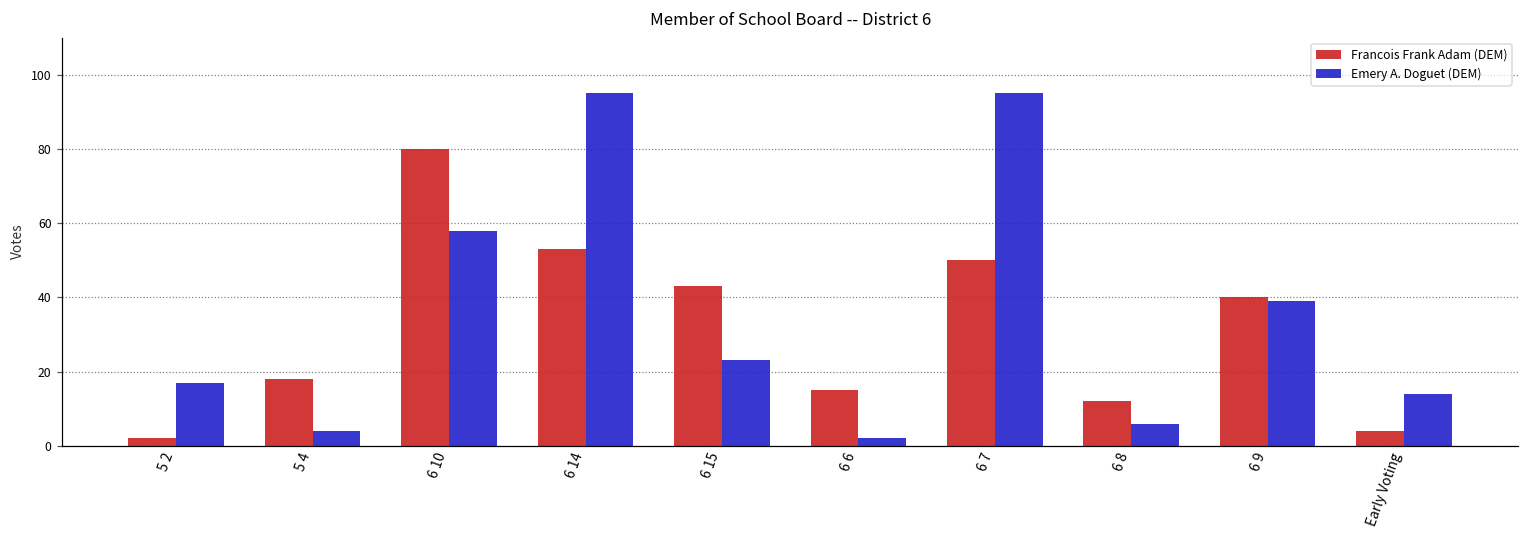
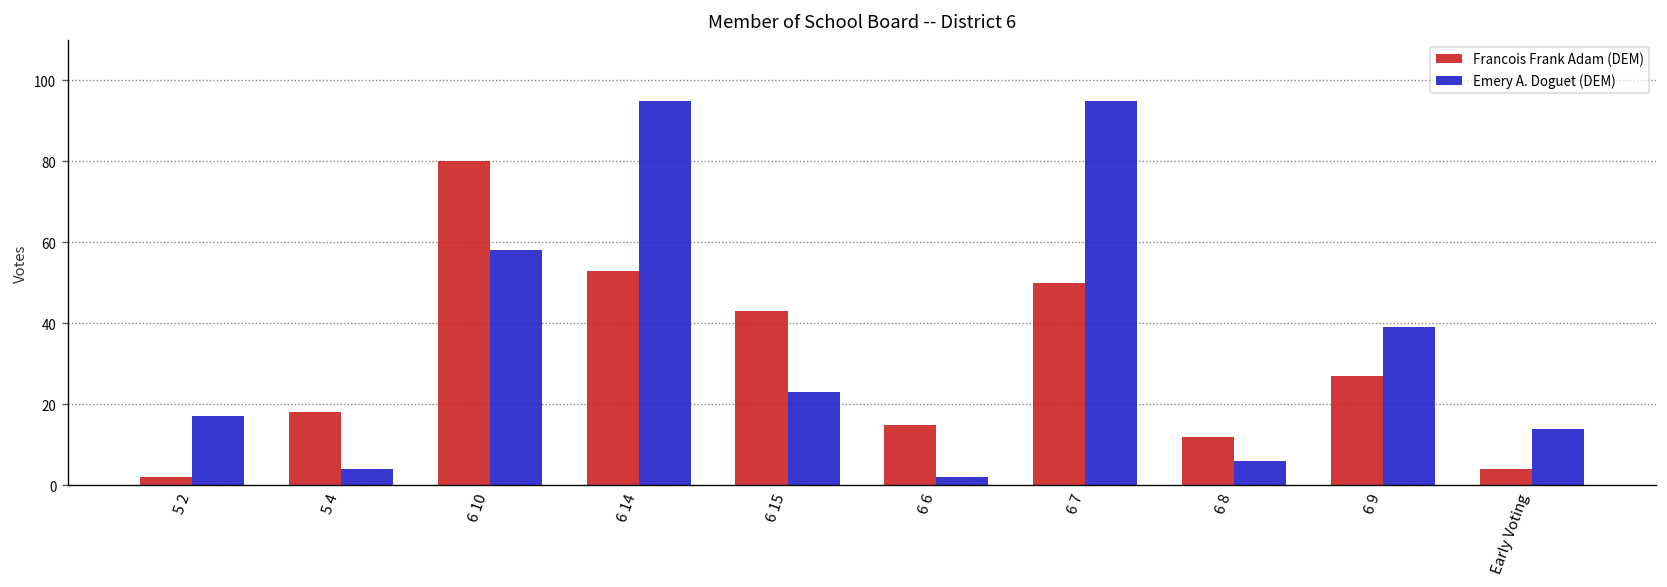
  {
    "Francois Frank Adam (DEM)": {
      "5 2": 2,
      "5 4": 18,
      "6 10": 80,
      "6 14": 53,
      "6 15": 43,
      "6 6": 15,
      "6 7": 50,
      "6 8": 12,
-     "6 9": 40,
+     "6 9": 27,
      "Early Voting": 4
    },
    "Emery A. Doguet (DEM)": {
      "5 2": 17,
      "5 4": 4,
      "6 10": 58,
      "6 14": 95,
      "6 15": 23,
      "6 6": 2,
      "6 7": 95,
      "6 8": 6,
      "6 9": 39,
      "Early Voting": 14
    }
  }
